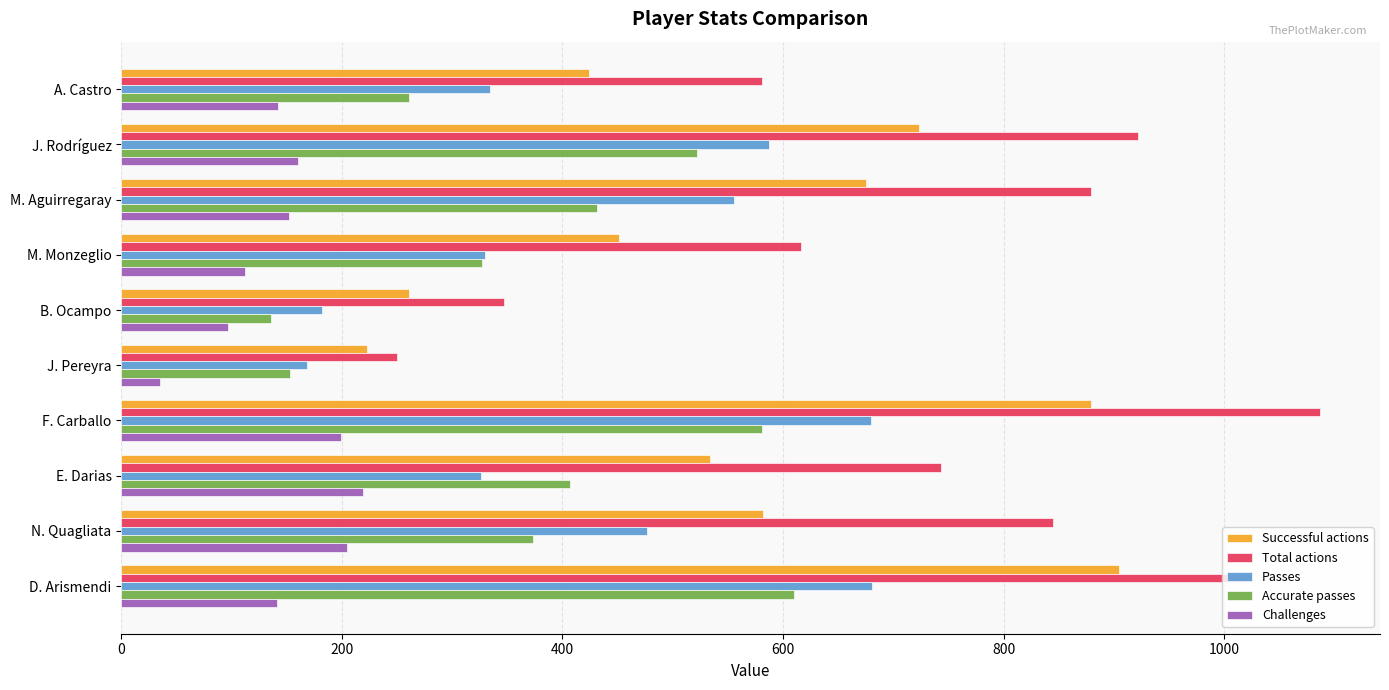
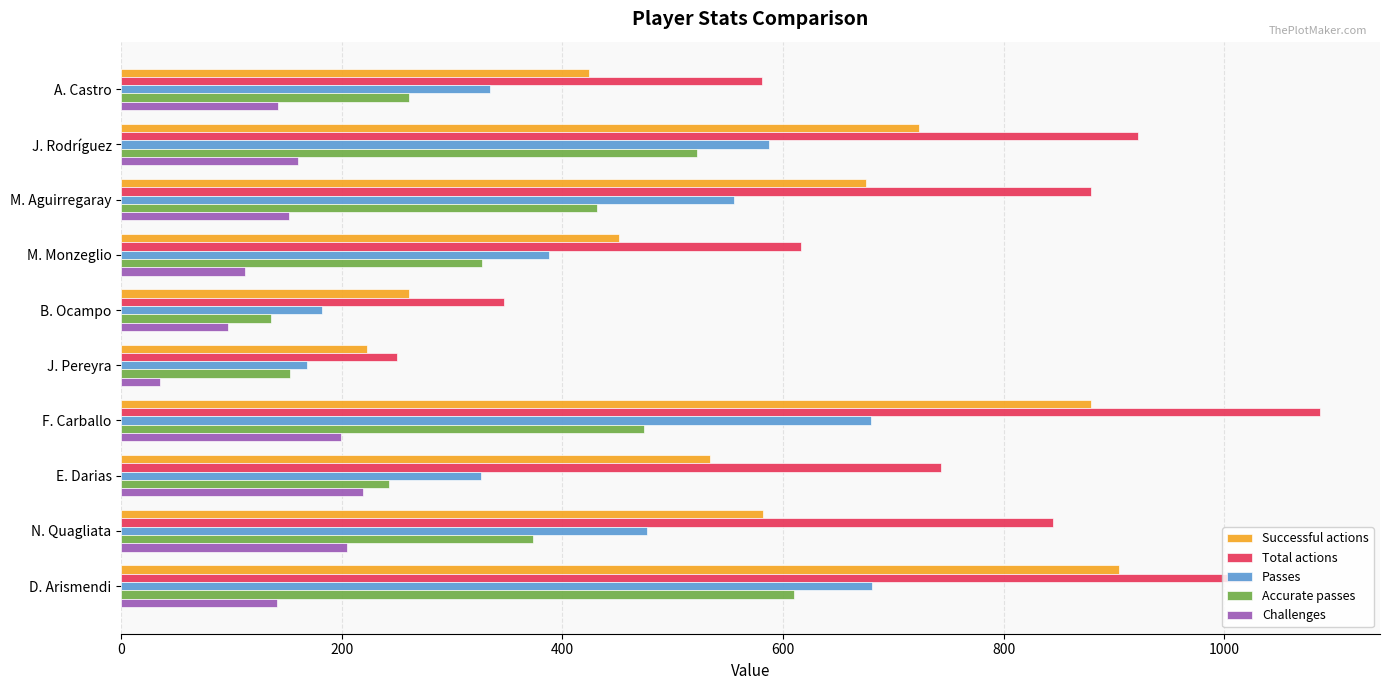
  {
    "Successful actions": {
      "A. Castro": 424,
      "J. Rodríguez": 723,
      "M. Aguirregaray": 675,
      "M. Monzeglio": 451,
      "B. Ocampo": 261,
      "J. Pereyra": 223,
      "F. Carballo": 879,
      "E. Darias": 534,
      "N. Quagliata": 582,
      "D. Arismendi": 905
    },
    "Total actions": {
      "A. Castro": 581,
      "J. Rodríguez": 922,
      "M. Aguirregaray": 879,
      "M. Monzeglio": 616,
      "B. Ocampo": 347,
      "J. Pereyra": 250,
      "F. Carballo": 1087,
      "E. Darias": 743,
      "N. Quagliata": 845
    },
    "Passes": {
      "A. Castro": 334,
      "J. Rodríguez": 587,
      "M. Aguirregaray": 556,
-     "M. Monzeglio": 330,
+     "M. Monzeglio": 388,
      "B. Ocampo": 182,
      "J. Pereyra": 168,
      "F. Carballo": 680,
      "E. Darias": 326,
      "N. Quagliata": 477,
      "D. Arismendi": 681
    },
    "Accurate passes": {
      "A. Castro": 261,
      "J. Rodríguez": 522,
      "M. Aguirregaray": 431,
      "M. Monzeglio": 327,
      "B. Ocampo": 136,
      "J. Pereyra": 153,
-     "F. Carballo": 581,
-     "E. Darias": 407,
+     "F. Carballo": 474,
+     "E. Darias": 243,
      "N. Quagliata": 373,
      "D. Arismendi": 610
    },
    "Challenges": {
      "A. Castro": 142,
      "J. Rodríguez": 160,
      "M. Aguirregaray": 152,
      "M. Monzeglio": 112,
      "B. Ocampo": 97,
      "J. Pereyra": 35,
      "F. Carballo": 199,
      "E. Darias": 219,
      "N. Quagliata": 205,
      "D. Arismendi": 141
    }
  }
